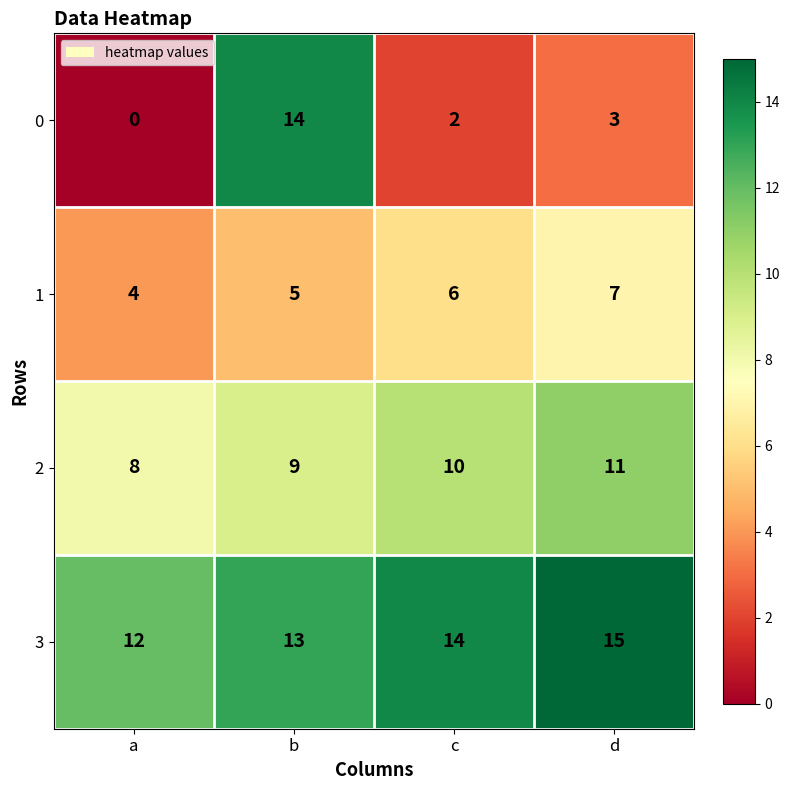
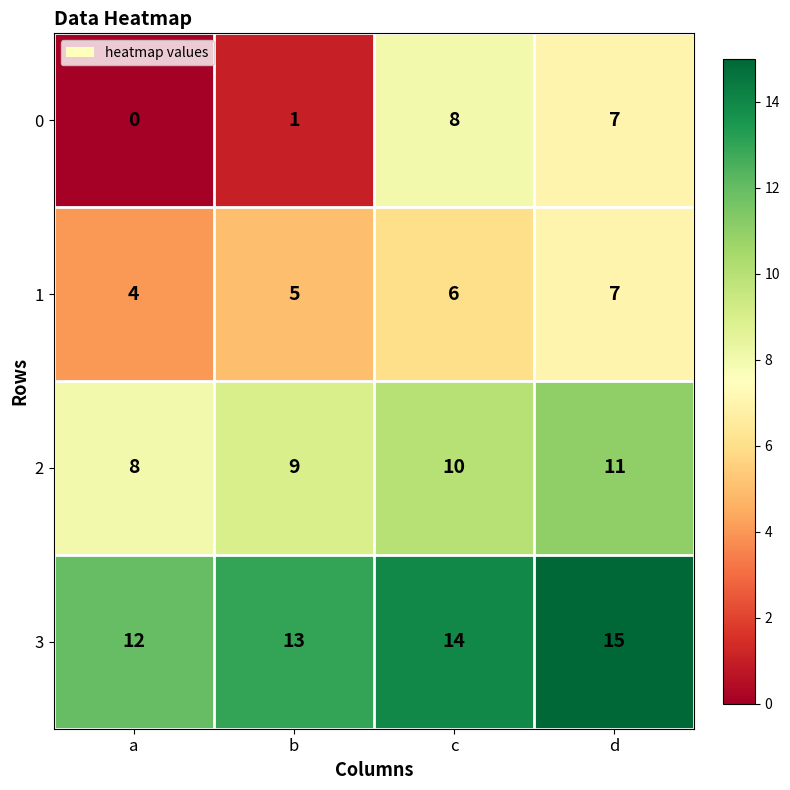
  {
    "0": {
      "a": 0,
-     "b": 14,
-     "c": 2,
-     "d": 3
+     "b": 1,
+     "c": 8,
+     "d": 7
    },
    "1": {
      "a": 4,
      "b": 5,
      "c": 6,
      "d": 7
    },
    "2": {
      "a": 8,
      "b": 9,
      "c": 10,
      "d": 11
    },
    "3": {
      "a": 12,
      "b": 13,
      "c": 14,
      "d": 15
    }
  }
